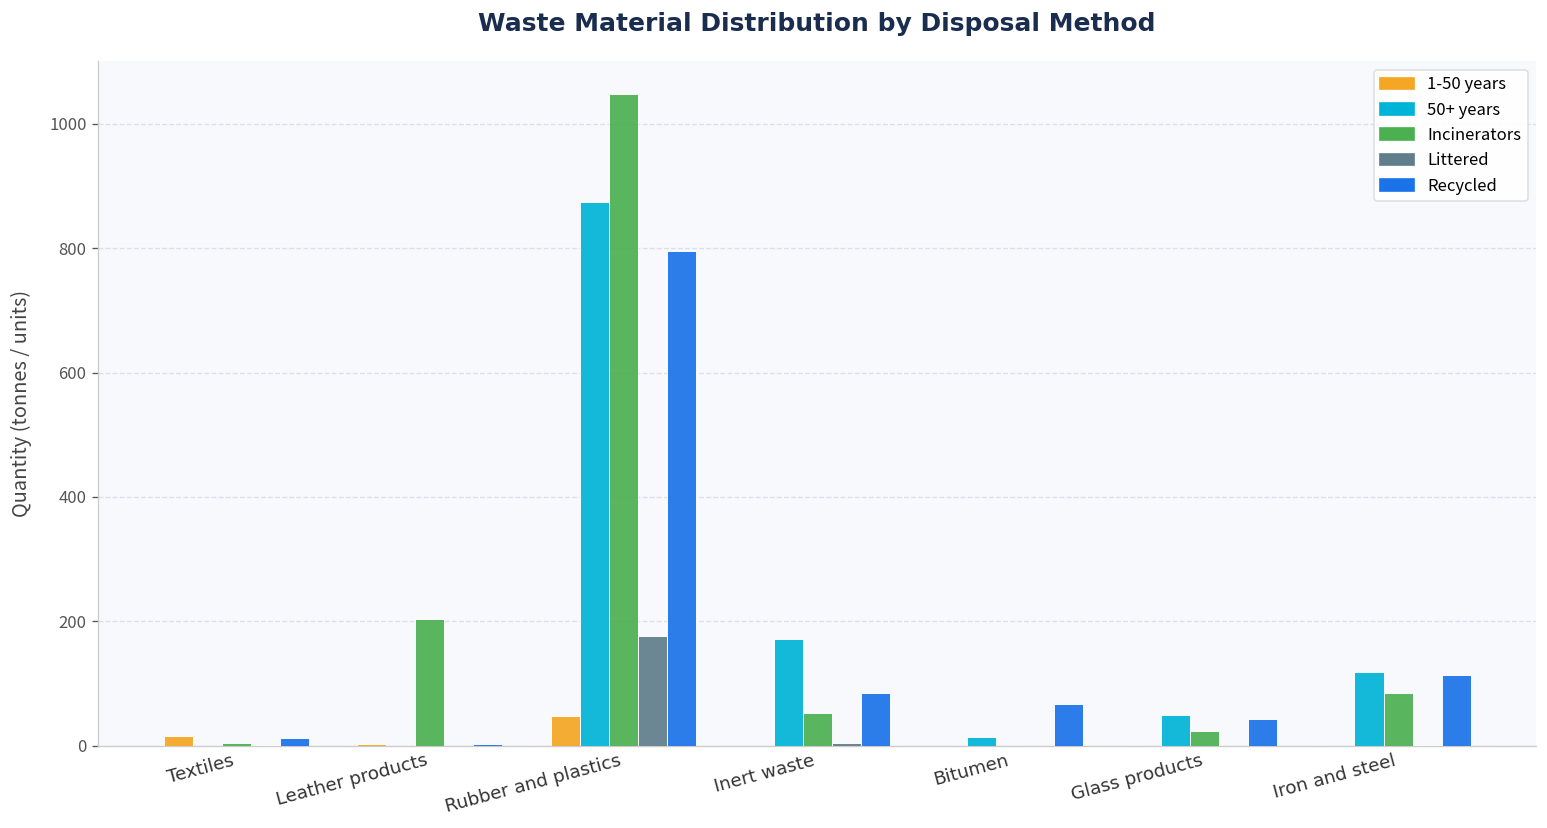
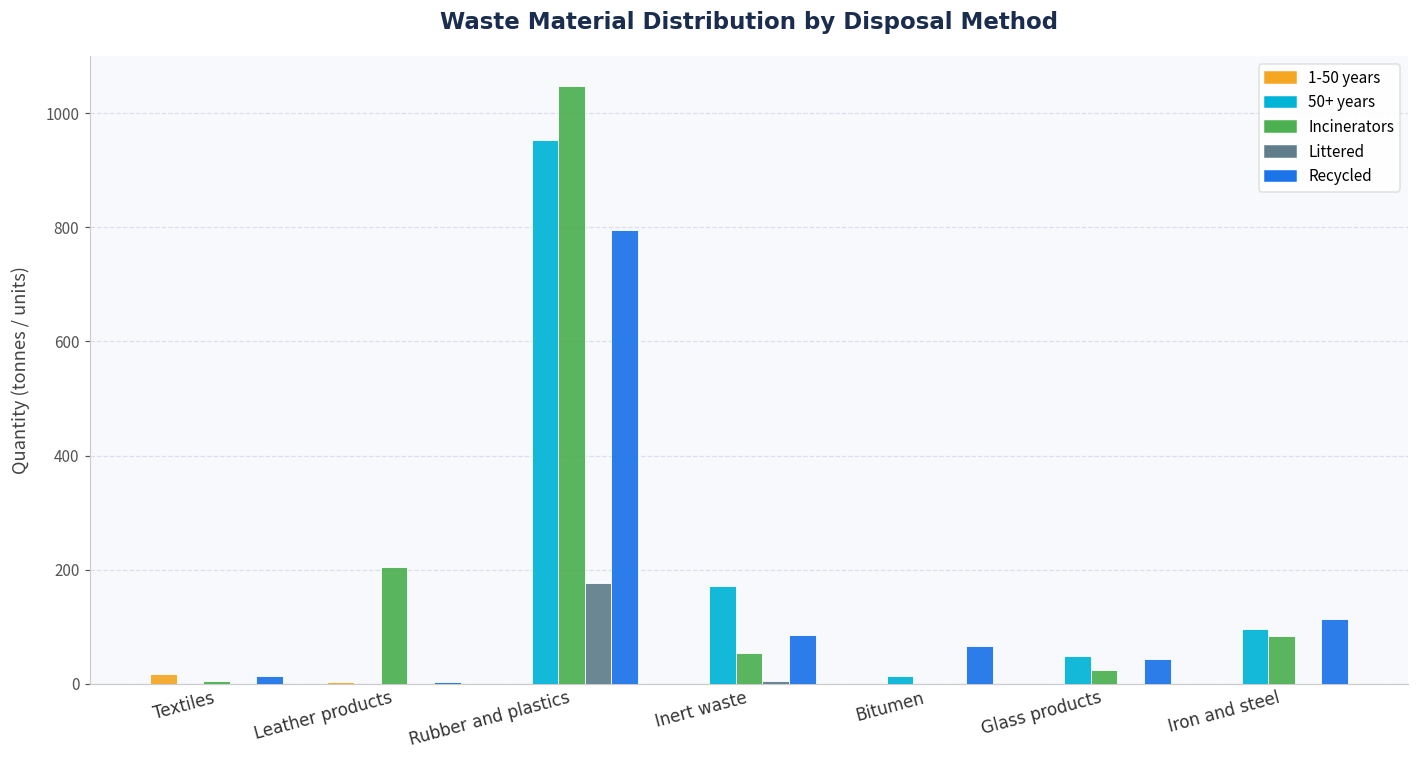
  {
    "1-50 years": {
      "Textiles": 20,
-     "Rubber and plastics": 50,
+     "Rubber and plastics": 0,
      "Inert waste": 0,
      "Bitumen": 0,
      "Glass products": 0,
      "Iron and steel": 0
    },
    "50+ years": {
      "Textiles": 0,
      "Leather products": 0,
-     "Rubber and plastics": 870,
+     "Rubber and plastics": 950,
      "Inert waste": 170,
      "Bitumen": 10,
      "Glass products": 50,
-     "Iron and steel": 120
+     "Iron and steel": 100
    },
    "Incinerators": {
      "Textiles": 0,
      "Leather products": 200,
      "Rubber and plastics": 1050,
      "Inert waste": 50,
      "Bitumen": 0,
      "Glass products": 20,
      "Iron and steel": 80
    },
    "Littered": {
      "Rubber and plastics": 180,
      "Inert waste": 10,
      "Bitumen": 0
    },
    "Recycled": {
      "Textiles": 10,
      "Rubber and plastics": 800,
      "Inert waste": 80,
      "Bitumen": 70,
      "Glass products": 40,
      "Iron and steel": 110
    }
  }
